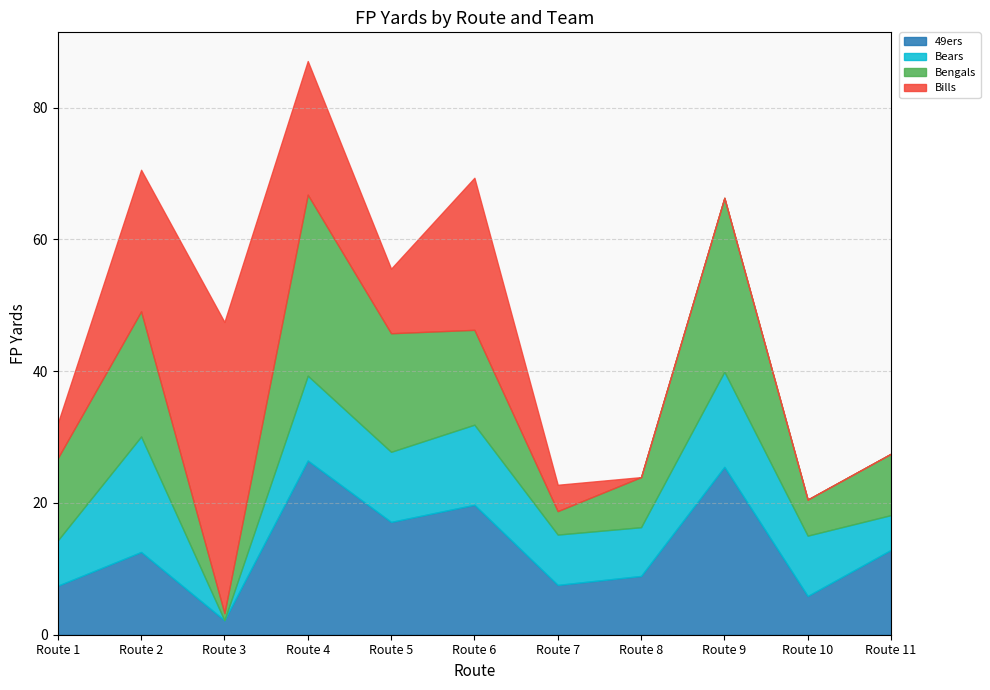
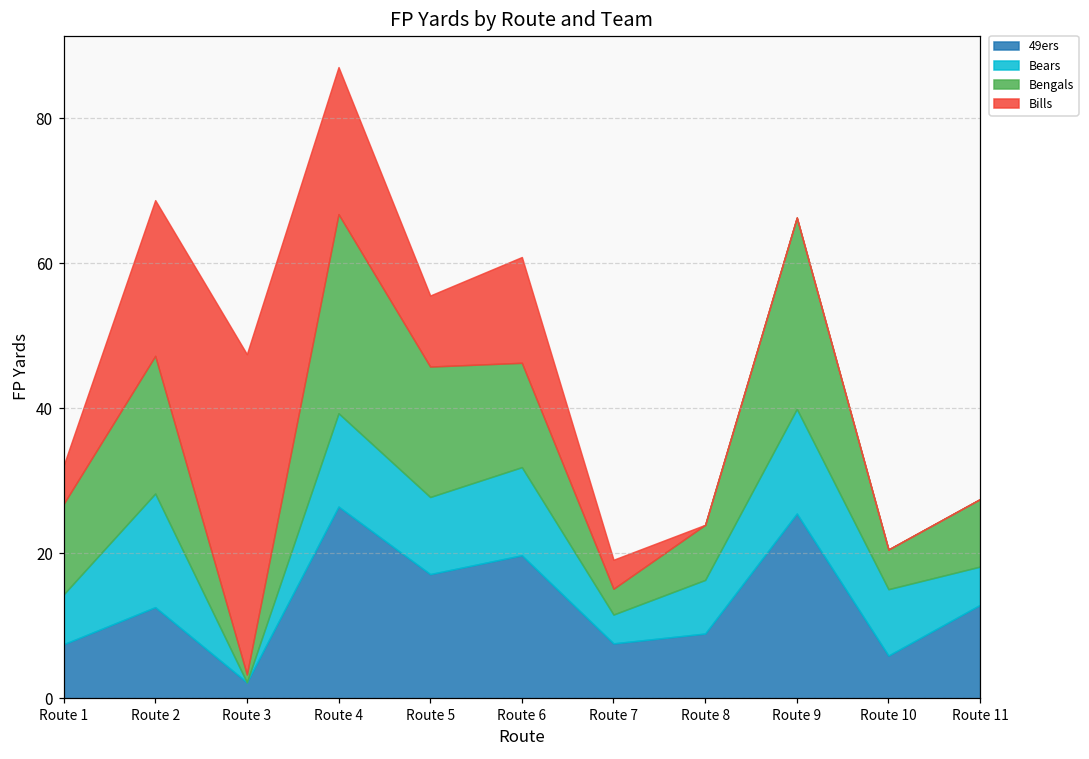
  {
    "49ers": {
      "Route 1": 7,
      "Route 2": 13,
      "Route 4": 26,
      "Route 5": 17,
      "Route 6": 20,
      "Route 7": 8,
      "Route 8": 9,
      "Route 9": 25,
      "Route 10": 6,
      "Route 11": 13
    },
    "Bears": {
      "Route 1": 7,
-     "Route 2": 18,
+     "Route 2": 16,
      "Route 4": 13,
      "Route 5": 11,
      "Route 6": 12,
-     "Route 7": 8,
+     "Route 7": 4,
      "Route 8": 7,
      "Route 9": 14,
      "Route 10": 9,
      "Route 11": 5
    },
    "Bengals": {
      "Route 1": 12,
      "Route 2": 19,
      "Route 3": 1,
      "Route 4": 27,
      "Route 5": 18,
      "Route 6": 14,
      "Route 7": 4
    },
    "Bills": {
      "Route 1": 5,
      "Route 2": 21,
      "Route 3": 44,
      "Route 4": 20,
      "Route 5": 10,
-     "Route 6": 23,
+     "Route 6": 15,
      "Route 7": 4
    }
  }
